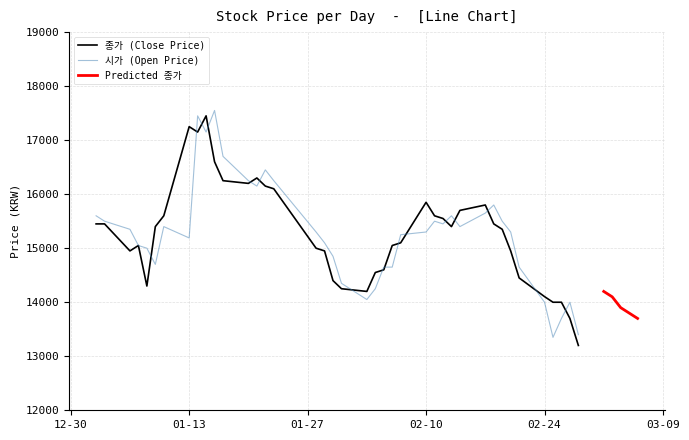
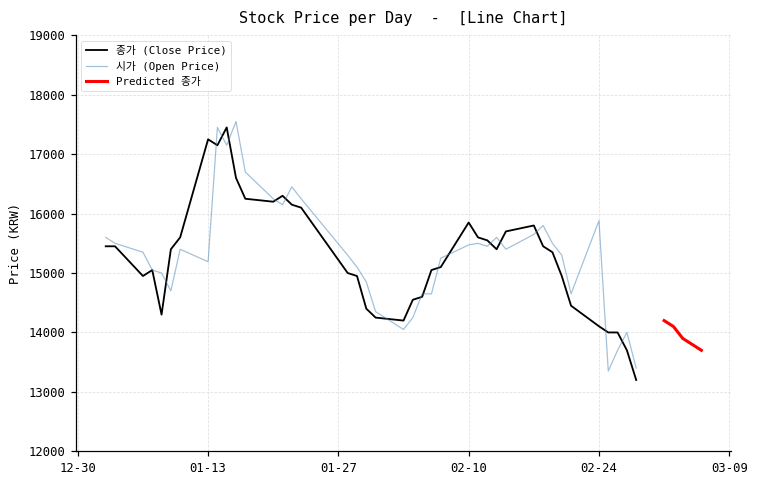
  {
    "종가 (Close Price)": {
      "01-13": 17300,
      "02-10": 15900,
      "02-24": 14100
    },
    "시가 (Open Price)": {
      "01-13": 15200,
-     "02-10": 15300,
-     "02-24": 14000
+     "02-10": 15500,
+     "02-24": 15900
    }
  }
